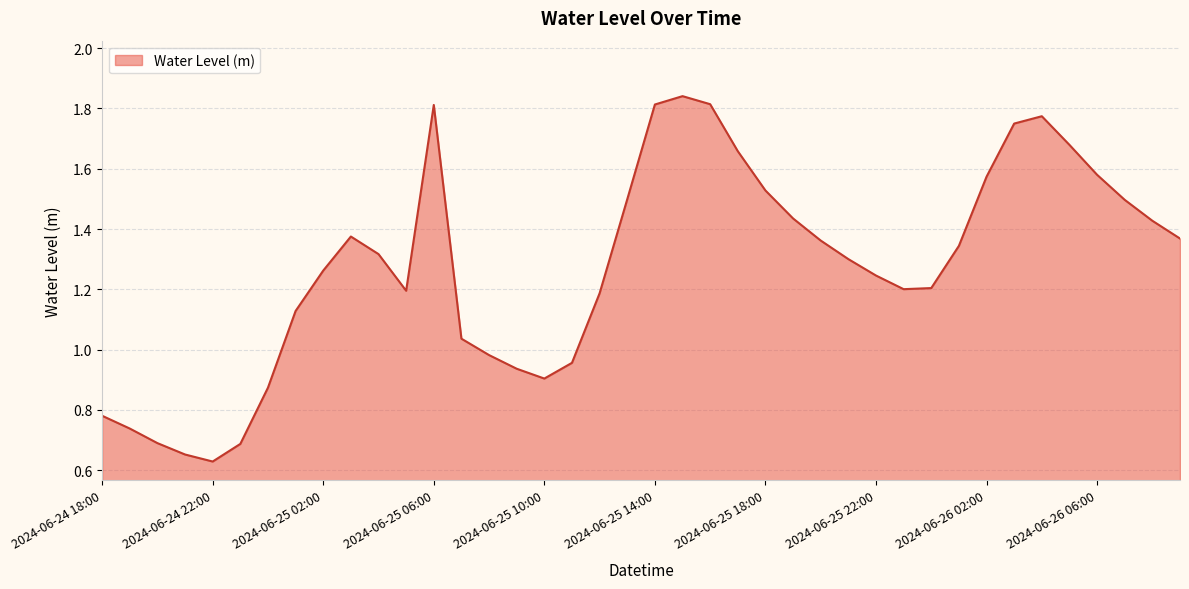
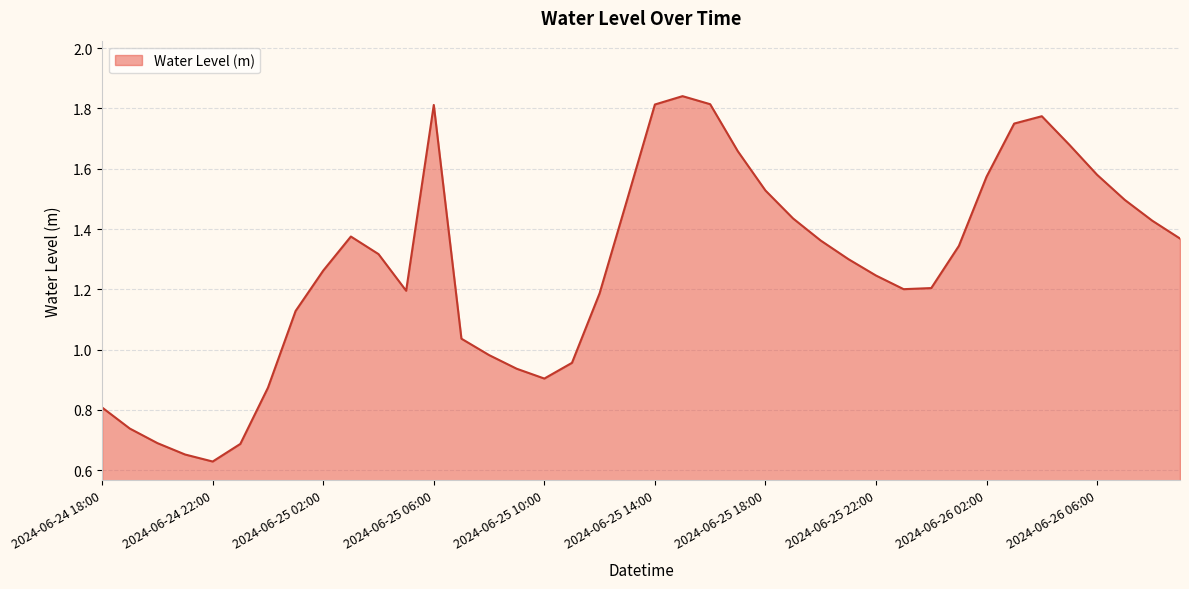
  {
-   "2024-06-24 18:00": 0.78,
+   "2024-06-24 18:00": 0.81,
    "2024-06-24 22:00": 0.63,
    "2024-06-25 02:00": 1.26,
    "2024-06-25 06:00": 1.81,
    "2024-06-25 10:00": 0.90,
    "2024-06-25 14:00": 1.81,
    "2024-06-25 18:00": 1.53,
    "2024-06-25 22:00": 1.25,
    "2024-06-26 02:00": 1.57,
    "2024-06-26 06:00": 1.58
  }
